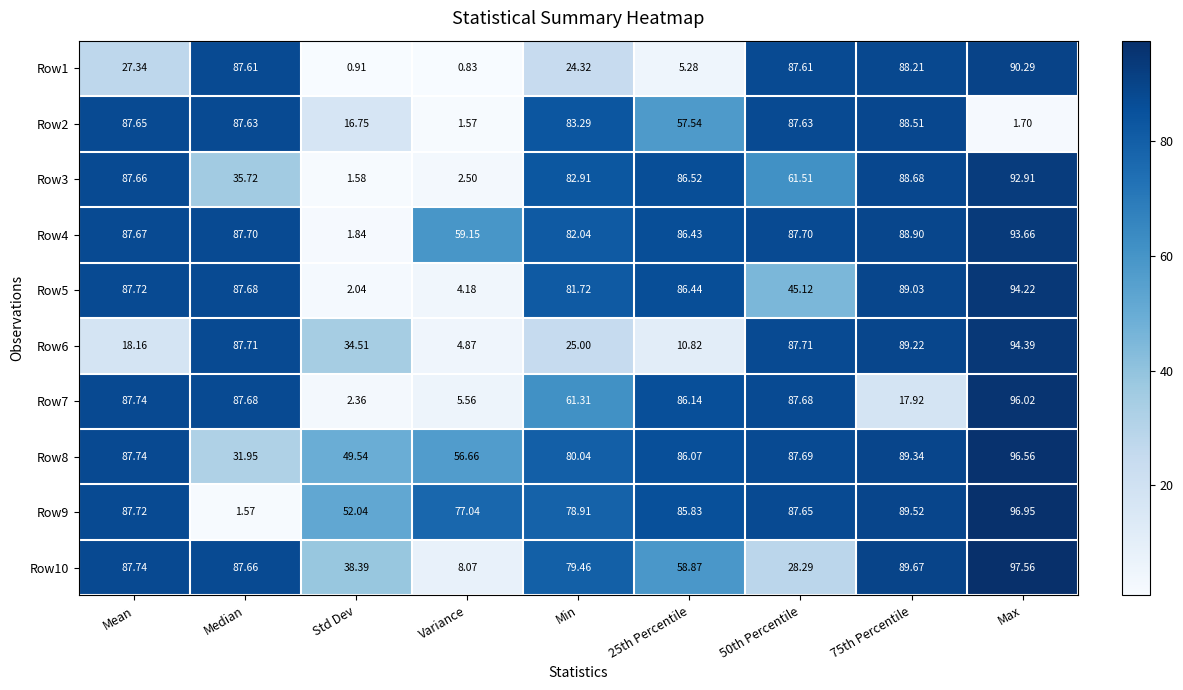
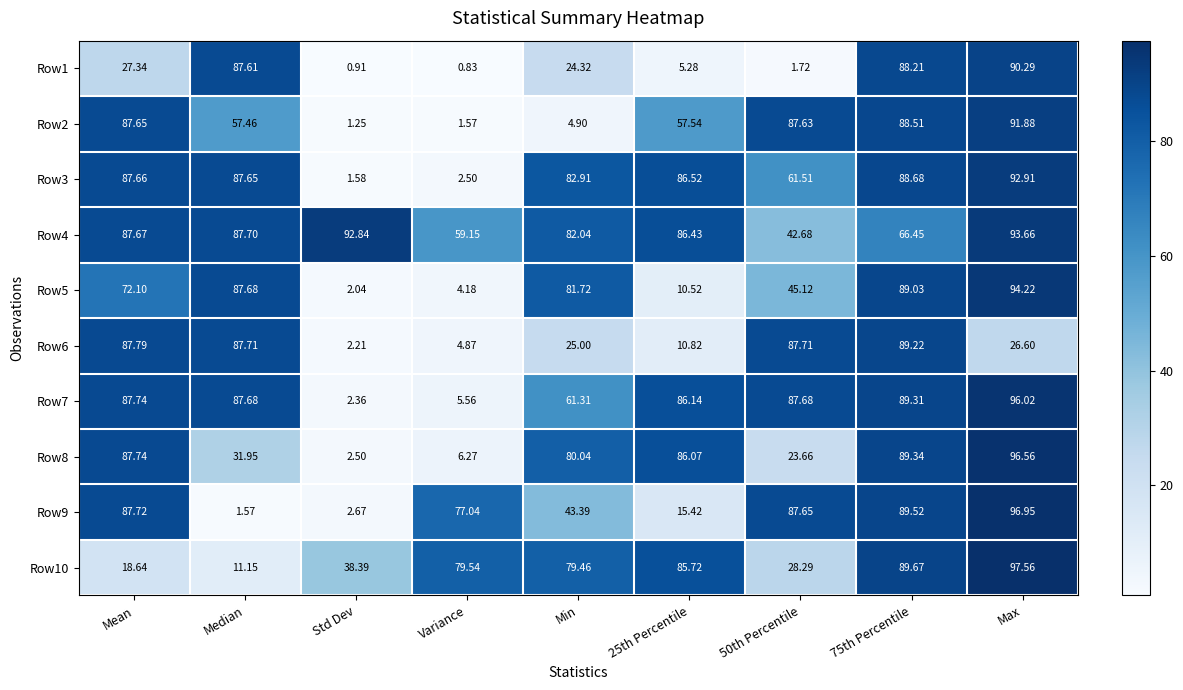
  {
    "Row1": {
      "Mean": 27.34,
      "Median": 87.61,
      "Std Dev": 0.91,
      "Variance": 0.83,
      "Min": 24.32,
      "25th Percentile": 5.28,
-     "50th Percentile": 87.61,
+     "50th Percentile": 1.72,
      "75th Percentile": 88.21,
      "Max": 90.29
    },
    "Row2": {
      "Mean": 87.65,
-     "Median": 87.63,
-     "Std Dev": 16.75,
+     "Median": 57.46,
+     "Std Dev": 1.25,
      "Variance": 1.57,
-     "Min": 83.29,
+     "Min": 4.90,
      "25th Percentile": 57.54,
      "50th Percentile": 87.63,
      "75th Percentile": 88.51,
-     "Max": 1.70
+     "Max": 91.88
    },
    "Row3": {
      "Mean": 87.66,
-     "Median": 35.72,
+     "Median": 87.65,
      "Std Dev": 1.58,
      "Variance": 2.50,
      "Min": 82.91,
      "25th Percentile": 86.52,
      "50th Percentile": 61.51,
      "75th Percentile": 88.68,
      "Max": 92.91
    },
    "Row4": {
      "Mean": 87.67,
      "Median": 87.70,
-     "Std Dev": 1.84,
+     "Std Dev": 92.84,
      "Variance": 59.15,
      "Min": 82.04,
      "25th Percentile": 86.43,
-     "50th Percentile": 87.70,
-     "75th Percentile": 88.90,
+     "50th Percentile": 42.68,
+     "75th Percentile": 66.45,
      "Max": 93.66
    },
    "Row5": {
-     "Mean": 87.72,
+     "Mean": 72.10,
      "Median": 87.68,
      "Std Dev": 2.04,
      "Variance": 4.18,
      "Min": 81.72,
-     "25th Percentile": 86.44,
+     "25th Percentile": 10.52,
      "50th Percentile": 45.12,
      "75th Percentile": 89.03,
      "Max": 94.22
    },
    "Row6": {
-     "Mean": 18.16,
+     "Mean": 87.79,
      "Median": 87.71,
-     "Std Dev": 34.51,
+     "Std Dev": 2.21,
      "Variance": 4.87,
      "Min": 25.00,
      "25th Percentile": 10.82,
      "50th Percentile": 87.71,
      "75th Percentile": 89.22,
-     "Max": 94.39
+     "Max": 26.60
    },
    "Row7": {
      "Mean": 87.74,
      "Median": 87.68,
      "Std Dev": 2.36,
      "Variance": 5.56,
      "Min": 61.31,
      "25th Percentile": 86.14,
      "50th Percentile": 87.68,
-     "75th Percentile": 17.92,
+     "75th Percentile": 89.31,
      "Max": 96.02
    },
    "Row8": {
      "Mean": 87.74,
      "Median": 31.95,
-     "Std Dev": 49.54,
-     "Variance": 56.66,
+     "Std Dev": 2.50,
+     "Variance": 6.27,
      "Min": 80.04,
      "25th Percentile": 86.07,
-     "50th Percentile": 87.69,
+     "50th Percentile": 23.66,
      "75th Percentile": 89.34,
      "Max": 96.56
    },
    "Row9": {
      "Mean": 87.72,
      "Median": 1.57,
-     "Std Dev": 52.04,
+     "Std Dev": 2.67,
      "Variance": 77.04,
-     "Min": 78.91,
-     "25th Percentile": 85.83,
+     "Min": 43.39,
+     "25th Percentile": 15.42,
      "50th Percentile": 87.65,
      "75th Percentile": 89.52,
      "Max": 96.95
    },
    "Row10": {
-     "Mean": 87.74,
-     "Median": 87.66,
+     "Mean": 18.64,
+     "Median": 11.15,
      "Std Dev": 38.39,
-     "Variance": 8.07,
+     "Variance": 79.54,
      "Min": 79.46,
-     "25th Percentile": 58.87,
+     "25th Percentile": 85.72,
      "50th Percentile": 28.29,
      "75th Percentile": 89.67,
      "Max": 97.56
    }
  }
